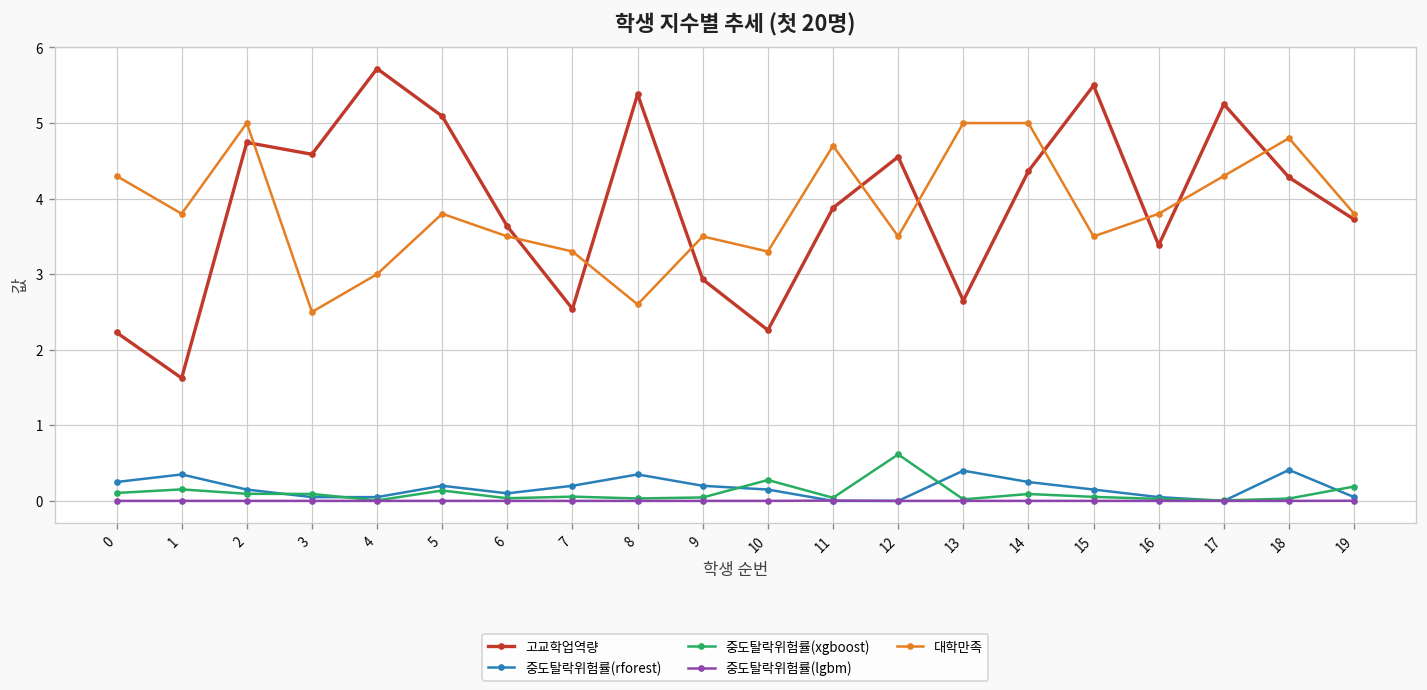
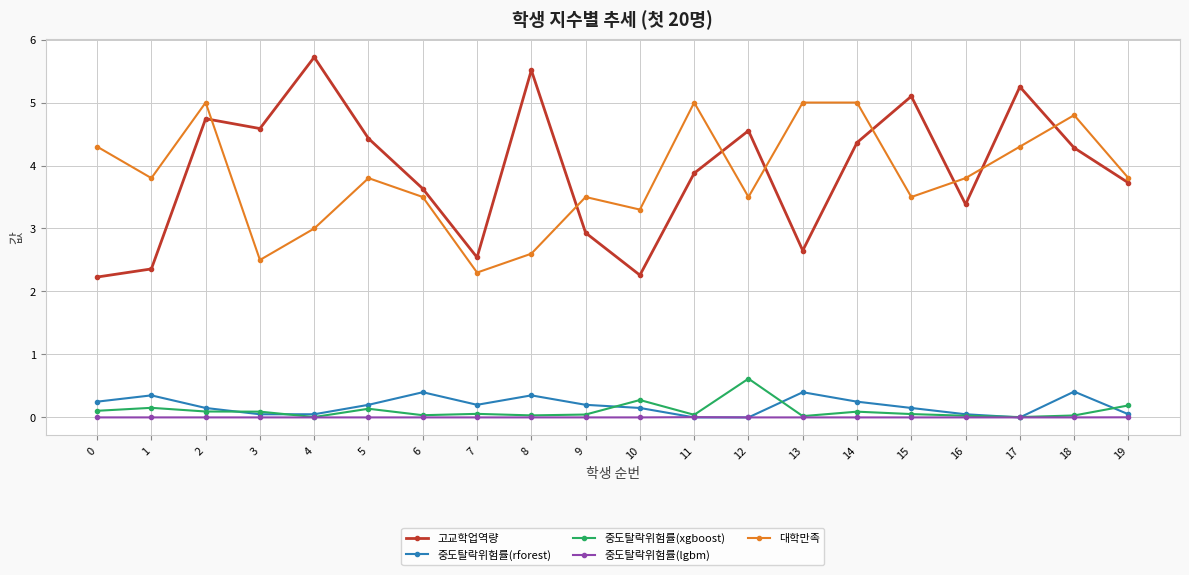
  {
    "고교학업역량": {
      "0": 2.2,
-     "1": 1.6,
+     "1": 2.4,
      "2": 4.7,
      "3": 4.6,
      "4": 5.7,
-     "5": 5.1,
+     "5": 4.4,
      "6": 3.6,
      "7": 2.5,
-     "8": 5.4,
+     "8": 5.5,
      "9": 2.9,
      "10": 2.3,
      "11": 3.9,
      "12": 4.6,
      "13": 2.7,
      "14": 4.4,
-     "15": 5.5,
+     "15": 5.1,
      "16": 3.4,
      "17": 5.3,
      "18": 4.3,
      "19": 3.7
    },
    "중도탈락위험률(rforest)": {
      "0": 0.3,
      "1": 0.4,
      "2": 0.2,
      "3": 0.1,
      "4": 0.1,
      "5": 0.2,
-     "6": 0.1,
+     "6": 0.4,
      "7": 0.2,
      "8": 0.4,
      "9": 0.2,
      "10": 0.2,
      "13": 0.4,
      "14": 0.3,
      "15": 0.2,
      "18": 0.4,
      "19": 0.1
    },
    "중도탈락위험률(xgboost)": {
      "0": 0.1,
      "1": 0.2,
      "2": 0.1,
      "3": 0.1,
      "5": 0.1,
      "7": 0.1,
      "9": 0.0,
      "10": 0.3,
      "12": 0.6,
      "14": 0.1,
      "15": 0.1,
      "19": 0.2
    },
    "중도탈락위험률(lgbm)": {
      "0": 0.0,
      "1": 0.0,
      "2": 0.0,
      "3": 0.0,
      "5": 0.0,
      "7": 0.0,
      "9": 0.0,
      "10": 0.0,
      "14": 0.0,
      "15": 0.0,
      "19": 0.0
    },
    "대학만족": {
      "0": 4.3,
      "1": 3.8,
      "2": 5.0,
      "3": 2.5,
      "4": 3.0,
      "5": 3.8,
      "6": 3.5,
-     "7": 3.3,
+     "7": 2.3,
      "8": 2.6,
      "9": 3.5,
      "10": 3.3,
-     "11": 4.7,
+     "11": 5.0,
      "12": 3.5,
      "13": 5.0,
      "14": 5.0,
      "15": 3.5,
      "16": 3.8,
      "17": 4.3,
      "18": 4.8,
      "19": 3.8
    }
  }
